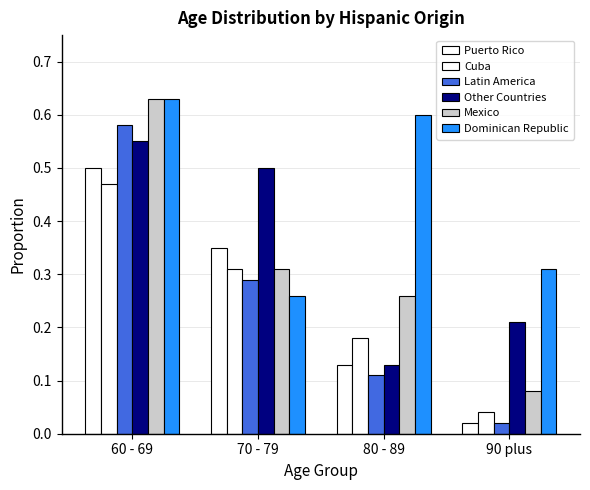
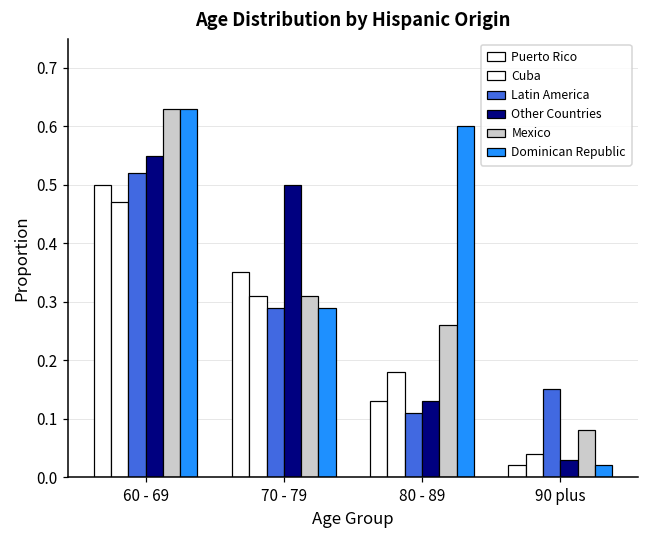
  {
    "Latin America": {
-     "60 - 69": 0.58,
+     "60 - 69": 0.52,
      "70 - 79": 0.29,
      "80 - 89": 0.11,
-     "90 plus": 0.02
+     "90 plus": 0.15
    },
    "Other Countries": {
      "60 - 69": 0.55,
      "70 - 79": 0.50,
      "80 - 89": 0.13,
-     "90 plus": 0.21
+     "90 plus": 0.03
    },
    "Mexico": {
      "60 - 69": 0.63,
      "70 - 79": 0.31,
      "80 - 89": 0.26,
      "90 plus": 0.08
    },
    "Dominican Republic": {
      "60 - 69": 0.63,
-     "70 - 79": 0.26,
+     "70 - 79": 0.29,
      "80 - 89": 0.60,
-     "90 plus": 0.31
+     "90 plus": 0.02
    }
  }
